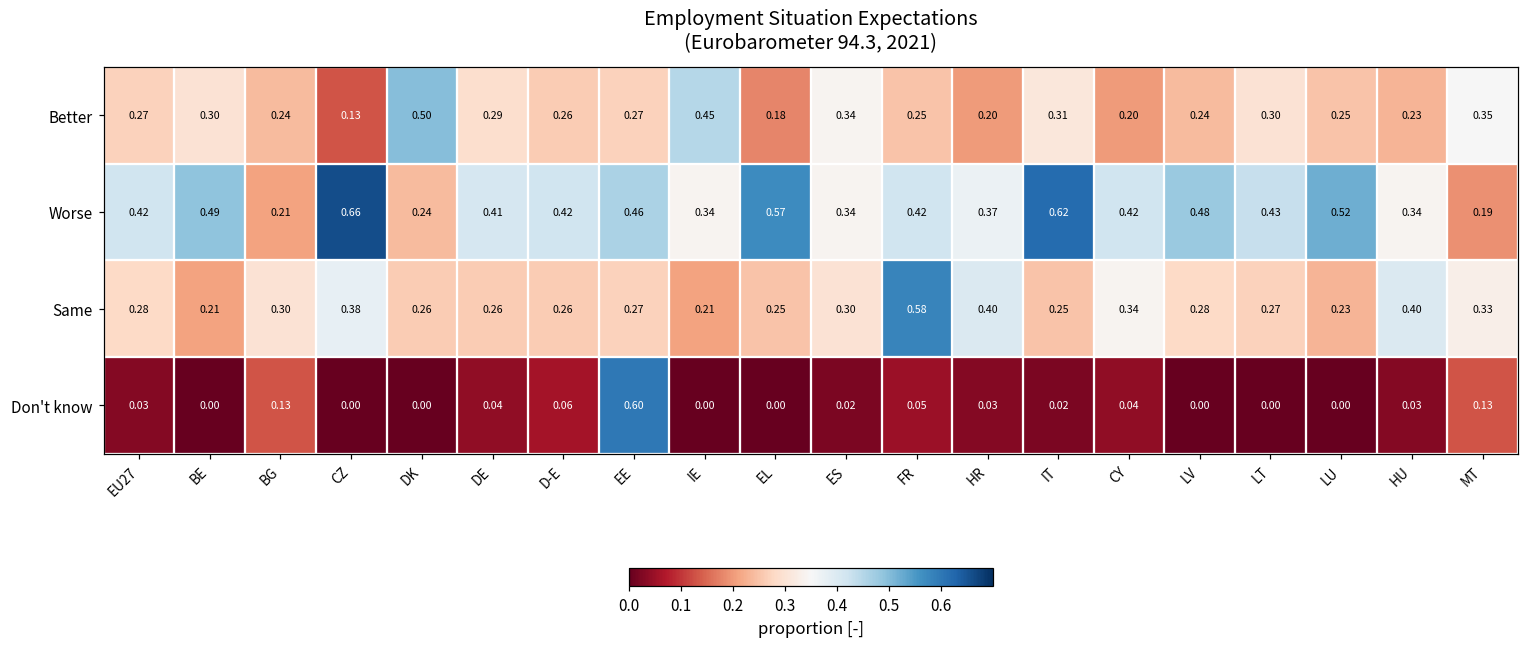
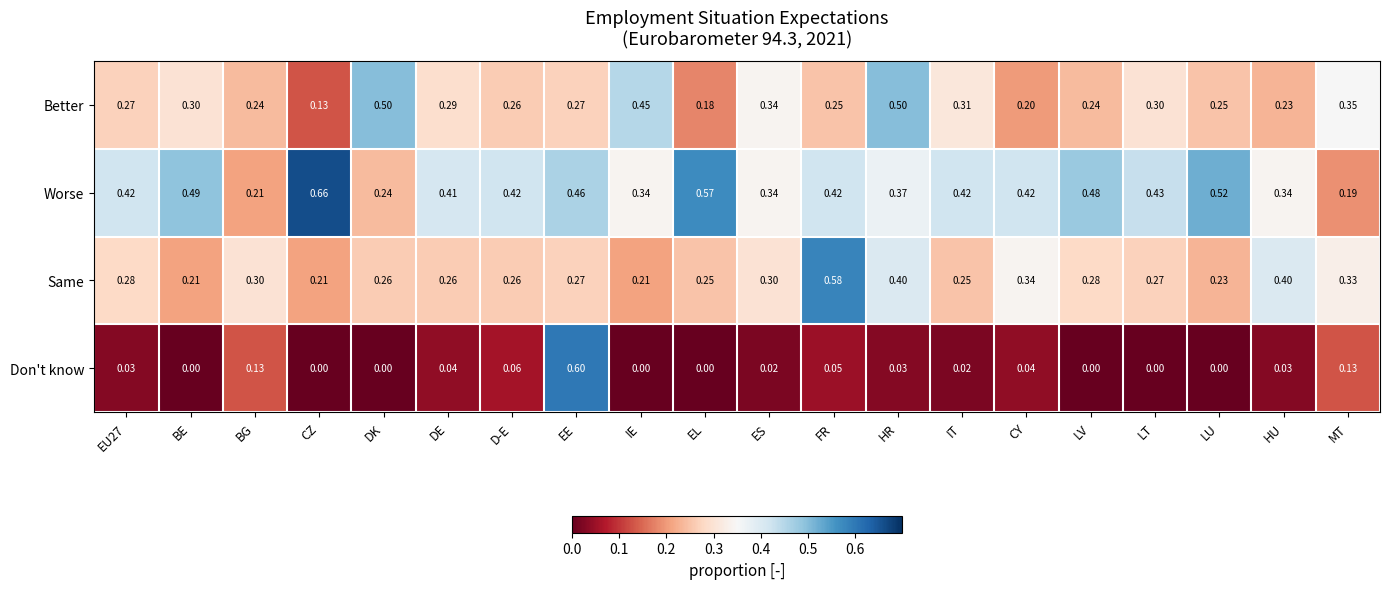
  {
    "Better": {
      "EU27": 0.27,
      "BE": 0.30,
      "BG": 0.24,
      "CZ": 0.13,
      "DK": 0.50,
      "DE": 0.29,
      "D-E": 0.26,
      "EE": 0.27,
      "IE": 0.45,
      "EL": 0.18,
      "ES": 0.34,
      "FR": 0.25,
-     "HR": 0.20,
+     "HR": 0.50,
      "IT": 0.31,
      "CY": 0.20,
      "LV": 0.24,
      "LT": 0.30,
      "LU": 0.25,
      "HU": 0.23,
      "MT": 0.35
    },
    "Worse": {
      "EU27": 0.42,
      "BE": 0.49,
      "BG": 0.21,
      "CZ": 0.66,
      "DK": 0.24,
      "DE": 0.41,
      "D-E": 0.42,
      "EE": 0.46,
      "IE": 0.34,
      "EL": 0.57,
      "ES": 0.34,
      "FR": 0.42,
      "HR": 0.37,
-     "IT": 0.62,
+     "IT": 0.42,
      "CY": 0.42,
      "LV": 0.48,
      "LT": 0.43,
      "LU": 0.52,
      "HU": 0.34,
      "MT": 0.19
    },
    "Same": {
      "EU27": 0.28,
      "BE": 0.21,
      "BG": 0.30,
-     "CZ": 0.38,
+     "CZ": 0.21,
      "DK": 0.26,
      "DE": 0.26,
      "D-E": 0.26,
      "EE": 0.27,
      "IE": 0.21,
      "EL": 0.25,
      "ES": 0.30,
      "FR": 0.58,
      "HR": 0.40,
      "IT": 0.25,
      "CY": 0.34,
      "LV": 0.28,
      "LT": 0.27,
      "LU": 0.23,
      "HU": 0.40,
      "MT": 0.33
    },
    "Don't know": {
      "EU27": 0.03,
      "BE": 0.00,
      "BG": 0.13,
      "CZ": 0.00,
      "DK": 0.00,
      "DE": 0.04,
      "D-E": 0.06,
      "EE": 0.60,
      "IE": 0.00,
      "EL": 0.00,
      "ES": 0.02,
      "FR": 0.05,
      "HR": 0.03,
      "IT": 0.02,
      "CY": 0.04,
      "LV": 0.00,
      "LT": 0.00,
      "LU": 0.00,
      "HU": 0.03,
      "MT": 0.13
    }
  }
